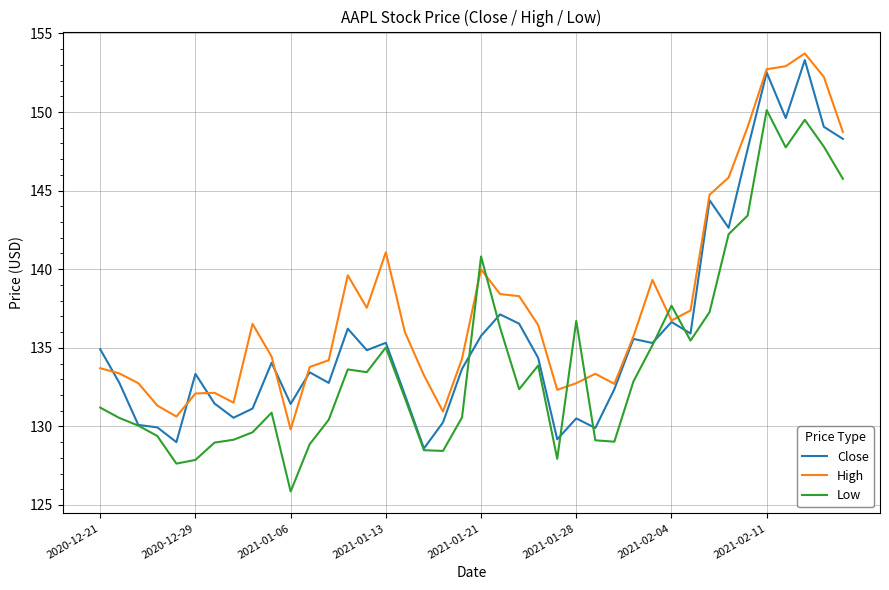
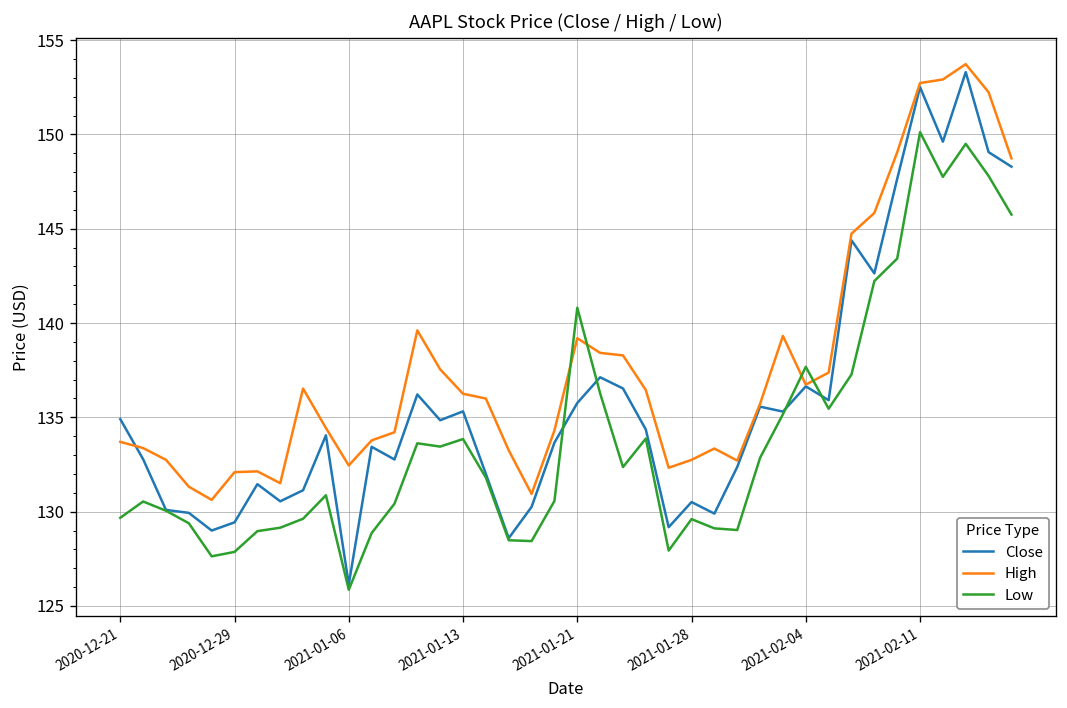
  {
    "Close": {
      "2020-12-21": 134.9,
-     "2020-12-29": 133.3,
-     "2021-01-06": 131.4,
+     "2020-12-29": 129.4,
+     "2021-01-06": 126.1,
      "2021-01-13": 135.3,
      "2021-01-21": 135.8,
      "2021-01-28": 130.5,
      "2021-02-11": 152.5
    },
    "High": {
      "2020-12-21": 133.7,
      "2020-12-29": 132.1,
-     "2021-01-06": 129.8,
-     "2021-01-13": 141.1,
-     "2021-01-21": 140.0,
+     "2021-01-06": 132.4,
+     "2021-01-13": 136.3,
+     "2021-01-21": 139.2,
      "2021-01-28": 132.7,
      "2021-02-11": 152.7
    },
    "Low": {
-     "2020-12-21": 131.2,
+     "2020-12-21": 129.7,
      "2020-12-29": 127.9,
      "2021-01-06": 125.9,
-     "2021-01-13": 135.0,
+     "2021-01-13": 133.9,
      "2021-01-21": 140.8,
-     "2021-01-28": 136.7,
+     "2021-01-28": 129.6,
      "2021-02-04": 137.7,
      "2021-02-11": 150.1
    }
  }
